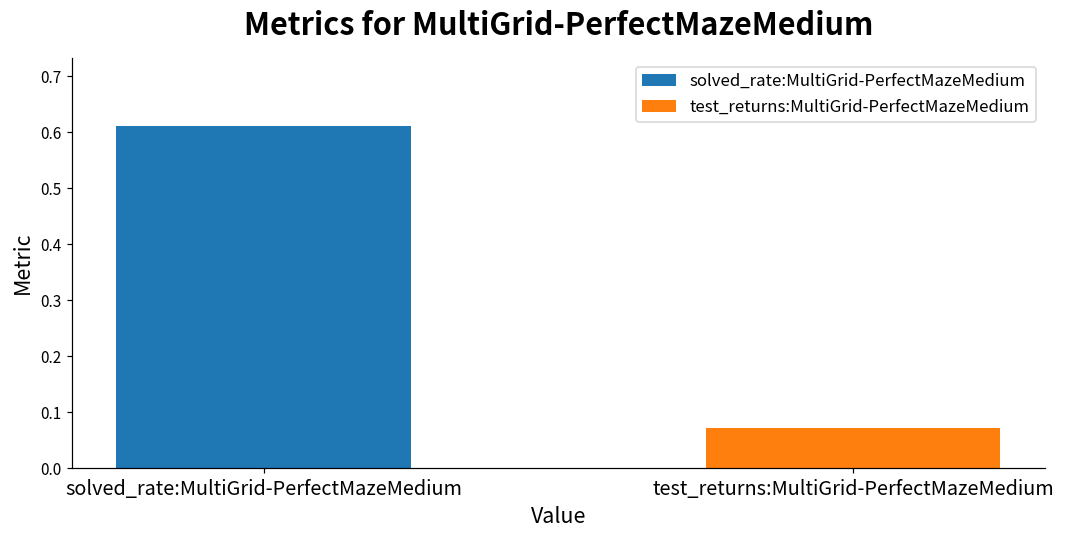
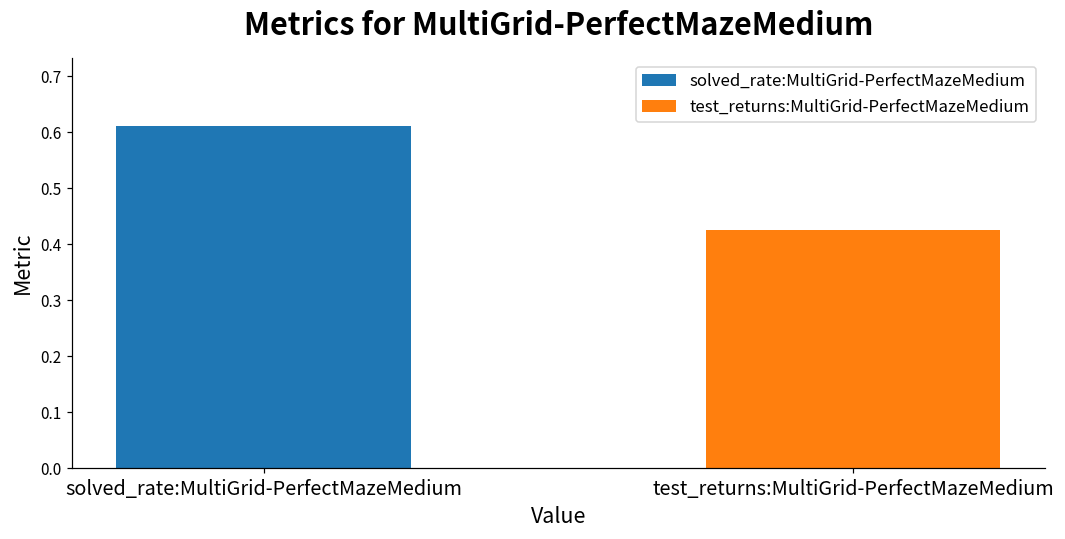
  {
    "solved_rate:MultiGrid-PerfectMazeMedium": 0.61,
-   "test_returns:MultiGrid-PerfectMazeMedium": 0.07
+   "test_returns:MultiGrid-PerfectMazeMedium": 0.42
  }
